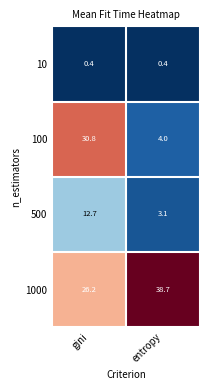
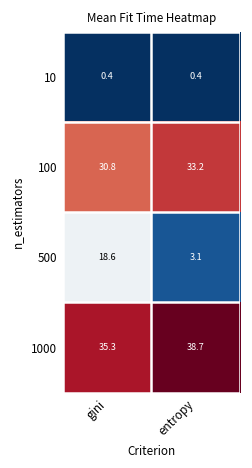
  {
    "10": {
      "gini": 0.4,
      "entropy": 0.4
    },
    "100": {
      "gini": 30.8,
-     "entropy": 4.0
+     "entropy": 33.2
    },
    "500": {
-     "gini": 12.7,
+     "gini": 18.6,
      "entropy": 3.1
    },
    "1000": {
-     "gini": 26.2,
+     "gini": 35.3,
      "entropy": 38.7
    }
  }
